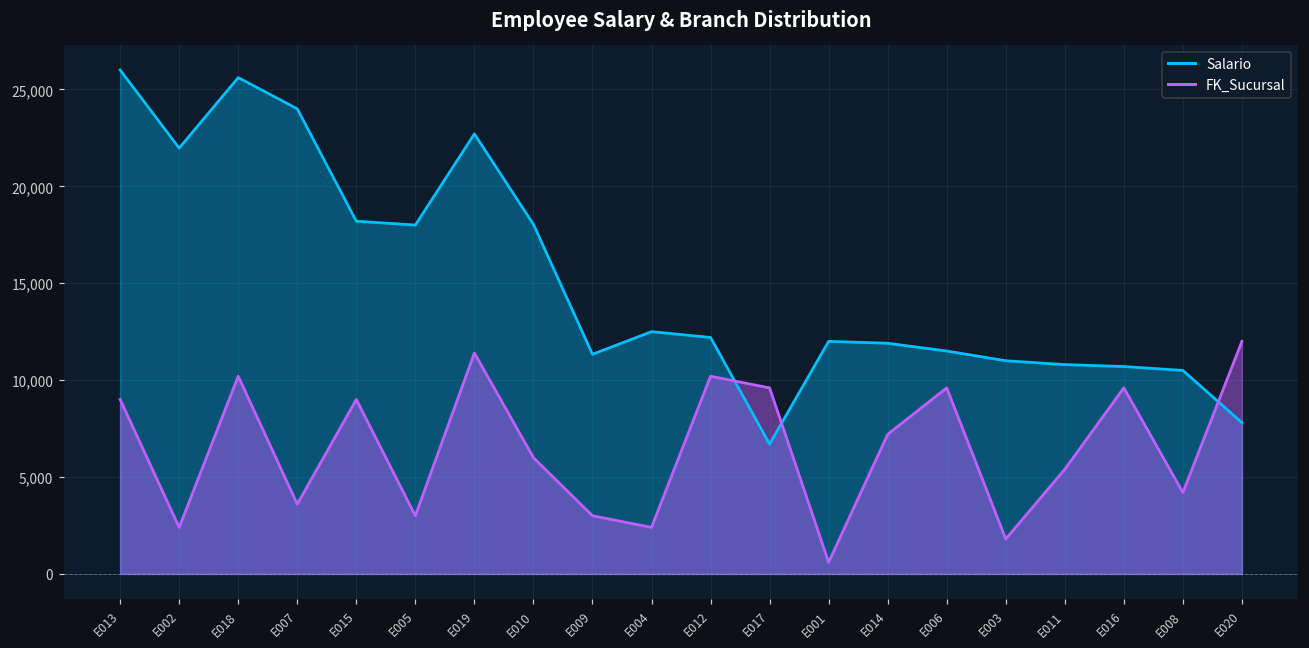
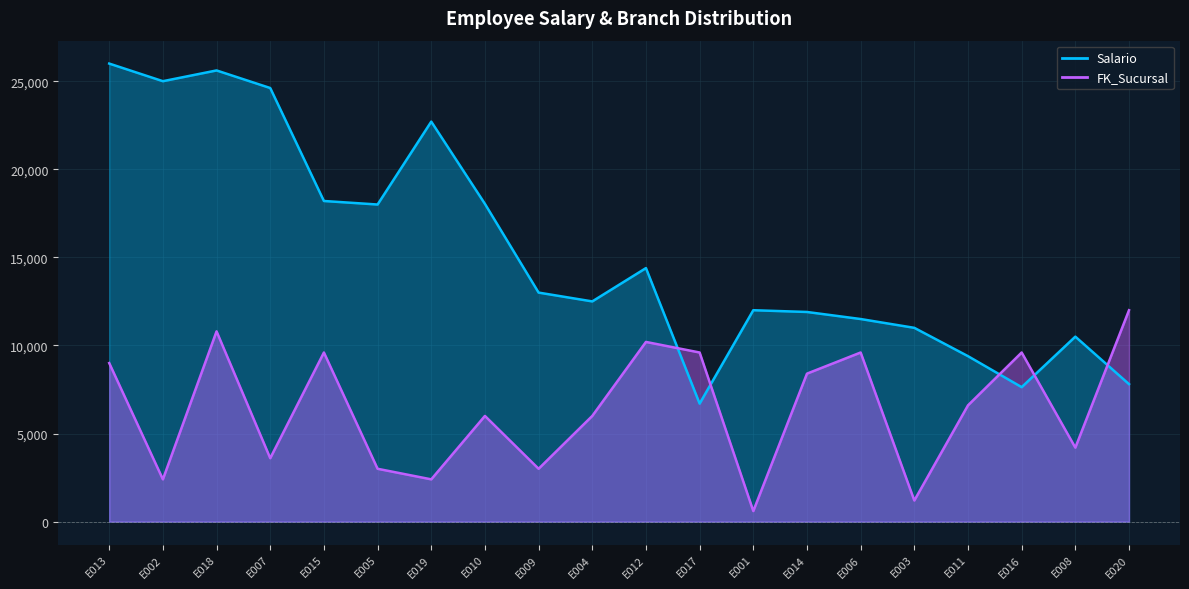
  {
    "Salario": {
      "E013": "26,000",
-     "E002": "22,000",
+     "E002": "25,000",
      "E018": "25,600",
-     "E007": "24,000",
+     "E007": "24,600",
      "E015": "18,200",
      "E005": "18,000",
      "E019": "22,700",
      "E010": "18,000",
-     "E009": "11,300",
+     "E009": "13,000",
      "E004": "12,500",
-     "E012": "12,200",
+     "E012": "14,400",
      "E017": "6,700",
      "E001": "12,000",
      "E014": "11,900",
      "E006": "11,500",
      "E003": "11,000",
-     "E011": "10,800",
-     "E016": "10,700",
+     "E011": "9,400",
+     "E016": "7,600",
      "E008": "10,500",
      "E020": "7,800"
    },
    "FK_Sucursal": {
      "E013": "9,000",
      "E002": "2,400",
-     "E018": "10,200",
+     "E018": "10,800",
      "E007": "3,600",
-     "E015": "9,000",
+     "E015": "9,600",
      "E005": "3,000",
-     "E019": "11,400",
+     "E019": "2,400",
      "E010": "6,000",
      "E009": "3,000",
-     "E004": "2,400",
+     "E004": "6,000",
      "E012": "10,200",
      "E017": "9,600",
      "E001": "600",
-     "E014": "7,200",
+     "E014": "8,400",
      "E006": "9,600",
-     "E003": "1,800",
-     "E011": "5,400",
+     "E003": "1,200",
+     "E011": "6,600",
      "E016": "9,600",
      "E008": "4,200",
      "E020": "12,000"
    }
  }
